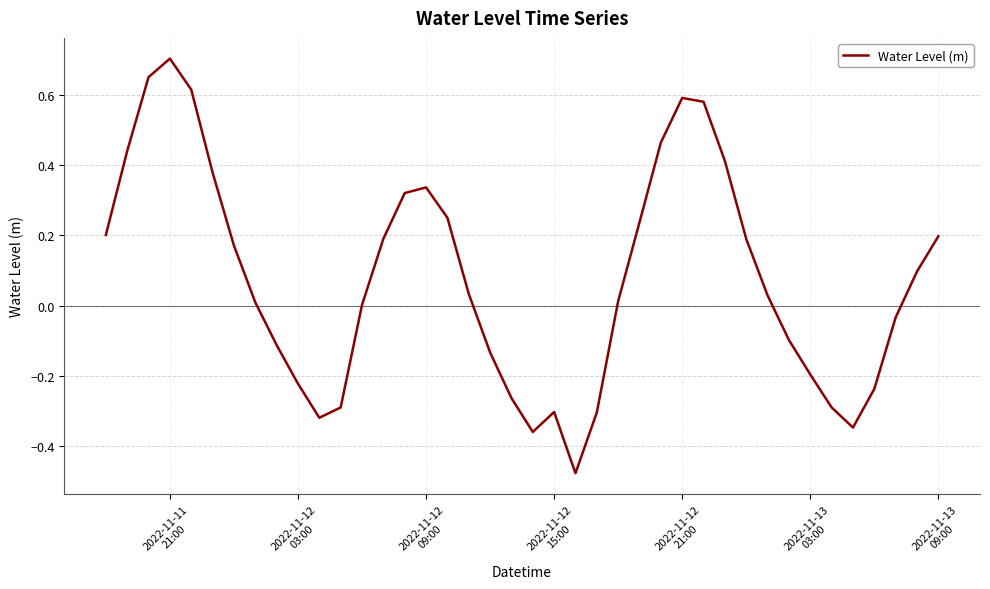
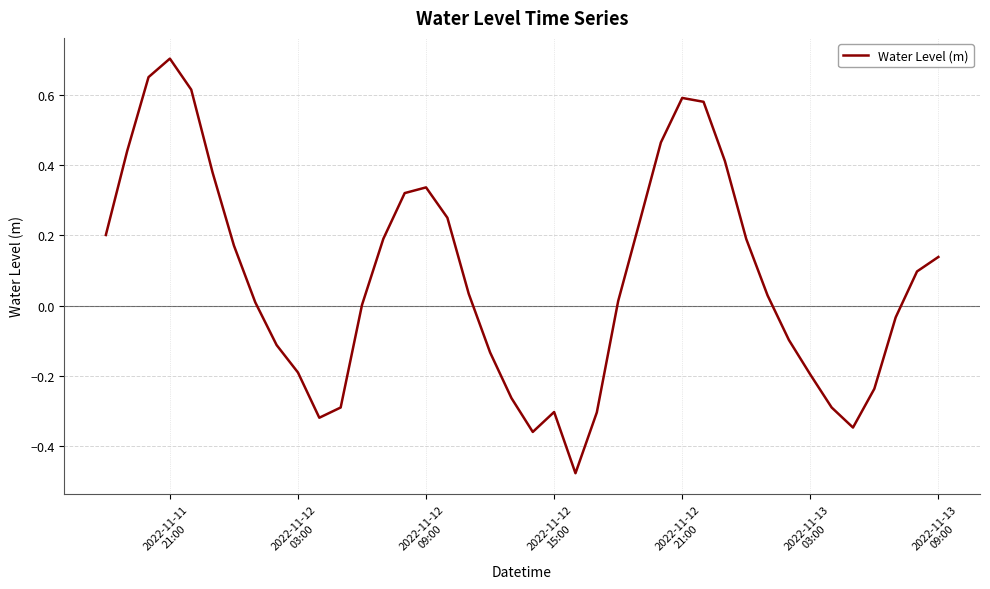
  {
    "2022-11-11 21:00": 0.70,
-   "2022-11-12 03:00": -0.22,
+   "2022-11-12 03:00": -0.19,
    "2022-11-12 09:00": 0.34,
    "2022-11-12 15:00": -0.30,
    "2022-11-12 21:00": 0.59,
    "2022-11-13 03:00": -0.20,
-   "2022-11-13 09:00": 0.20
+   "2022-11-13 09:00": 0.14
  }
